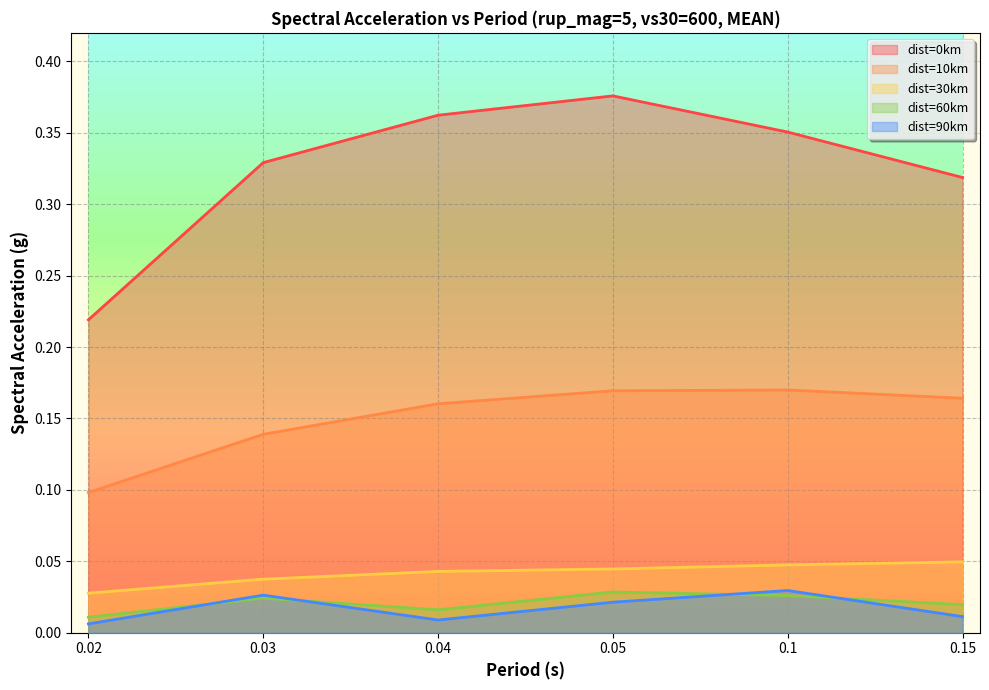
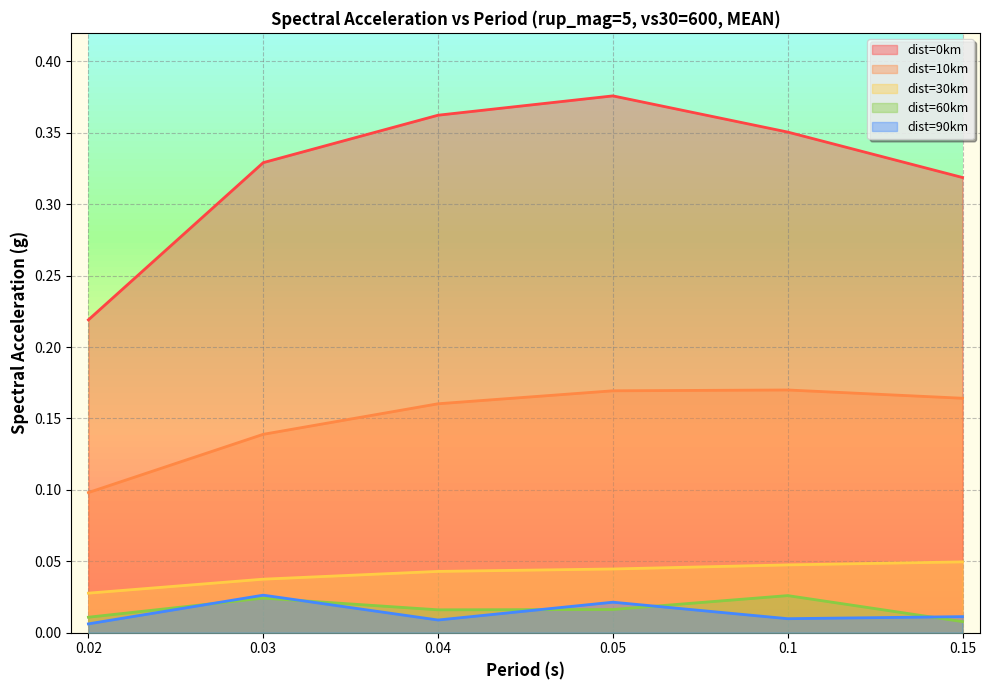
  {
    "dist=60km": {
      "0.02": 0.011,
      "0.03": 0.024,
      "0.04": 0.016,
-     "0.05": 0.028,
+     "0.05": 0.016,
      "0.1": 0.026,
-     "0.15": 0.020
+     "0.15": 0.008
    },
    "dist=90km": {
      "0.02": 0.006,
      "0.03": 0.026,
      "0.04": 0.009,
      "0.05": 0.021,
-     "0.1": 0.030,
+     "0.1": 0.010,
      "0.15": 0.011
    }
  }
